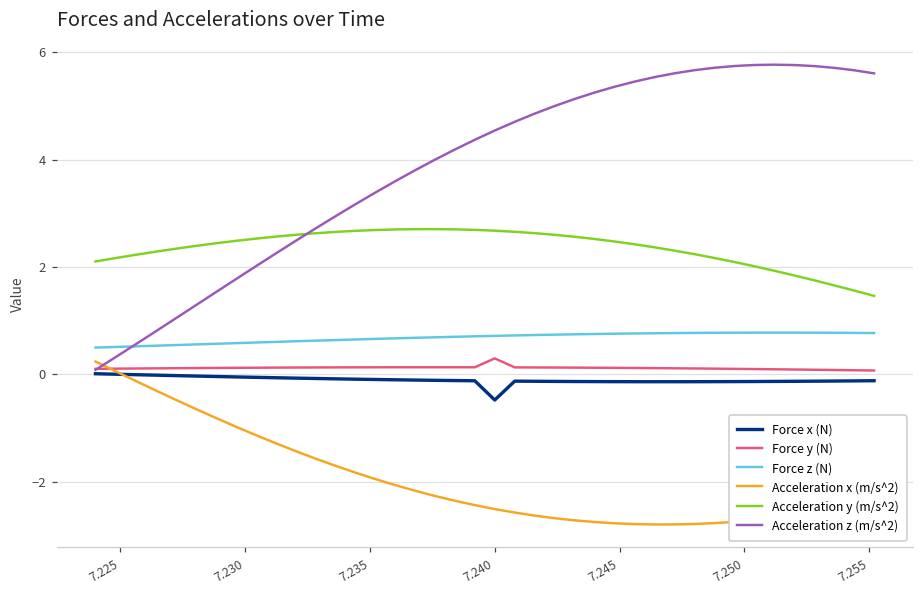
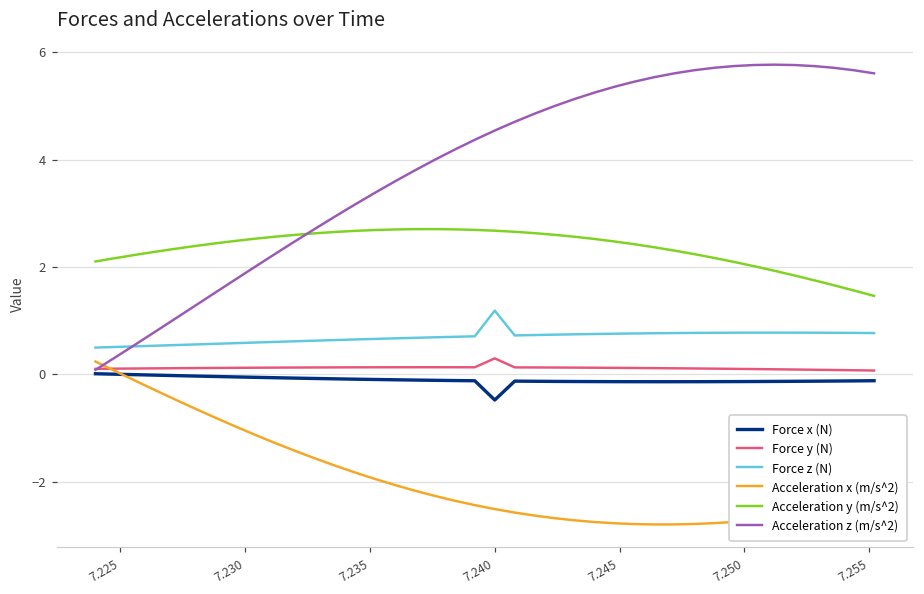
  {
    "Force x (N)": {
      "7.240": -0.5
    },
    "Force y (N)": {
      "7.240": 0.3
    },
    "Force z (N)": {
-     "7.240": 0.7
+     "7.240": 1.2
    },
    "Acceleration x (m/s^2)": {
      "7.240": -2.5
    },
    "Acceleration y (m/s^2)": {
      "7.240": 2.7
    },
    "Acceleration z (m/s^2)": {
      "7.240": 4.5
    }
  }
